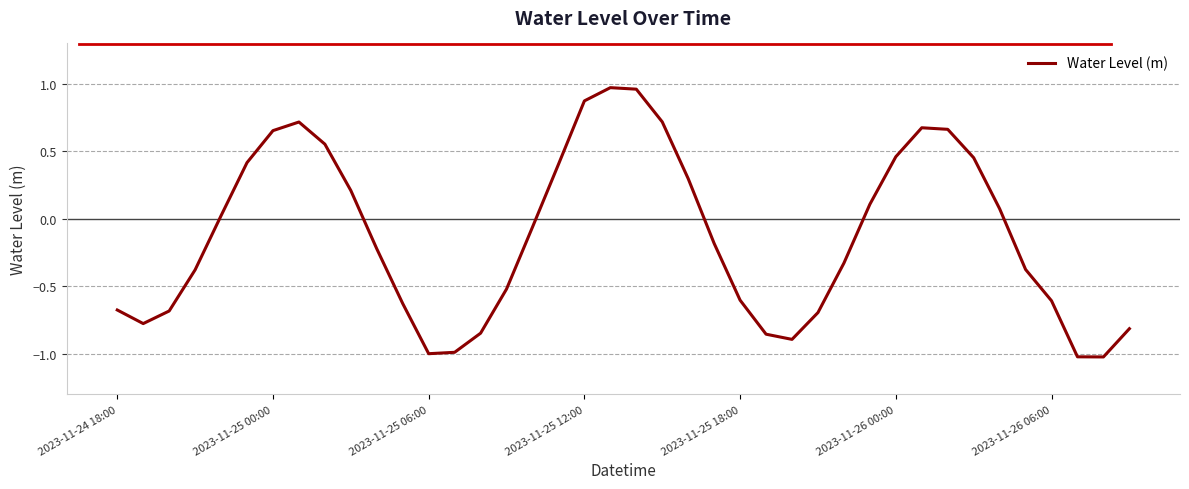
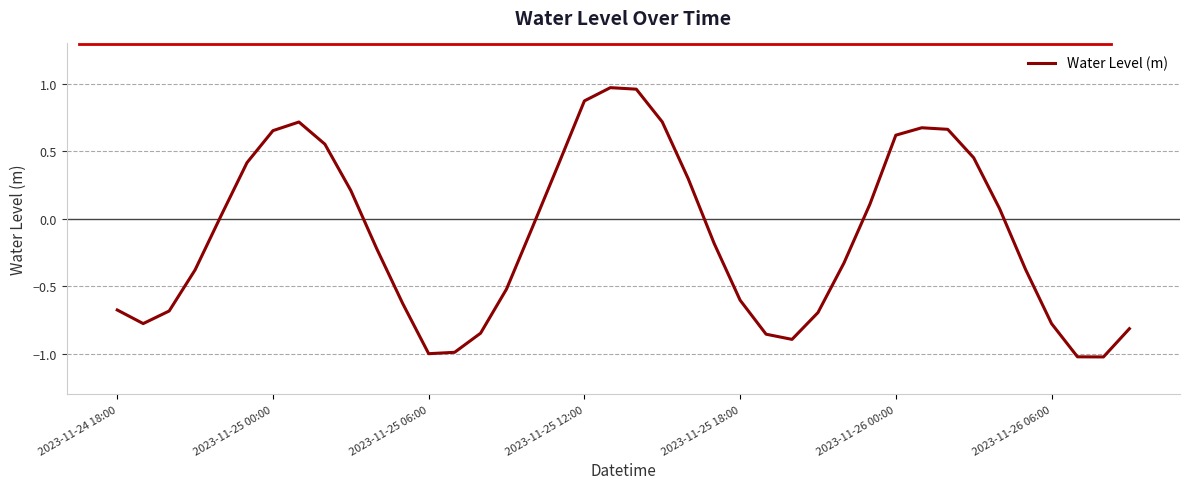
  {
    "2023-11-24 18:00": -0.68,
    "2023-11-25 00:00": 0.65,
    "2023-11-25 06:00": -1.00,
    "2023-11-25 12:00": 0.87,
    "2023-11-25 18:00": -0.60,
-   "2023-11-26 00:00": 0.46,
-   "2023-11-26 06:00": -0.61
+   "2023-11-26 00:00": 0.62,
+   "2023-11-26 06:00": -0.78
  }
